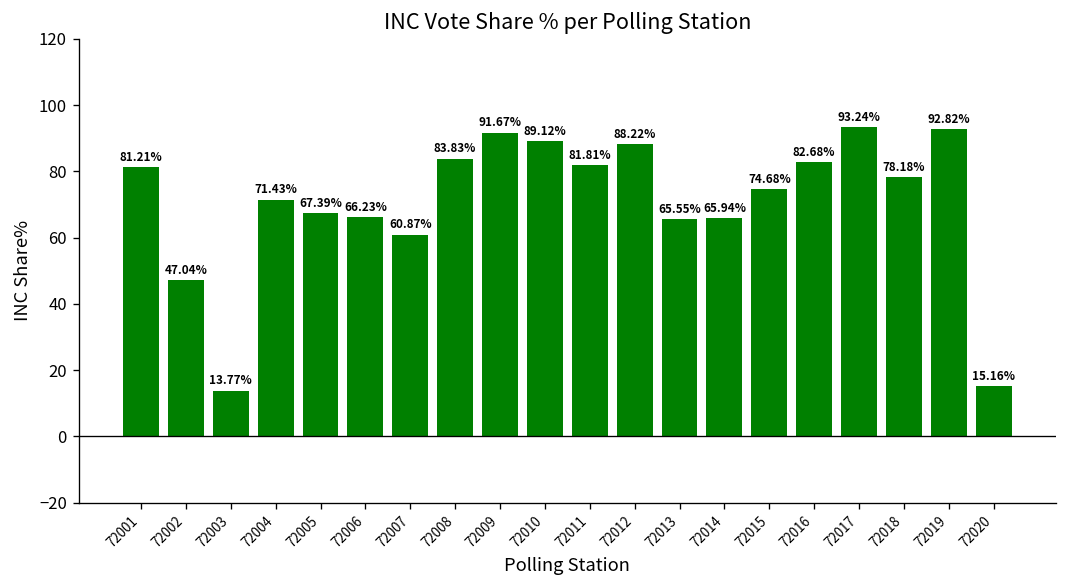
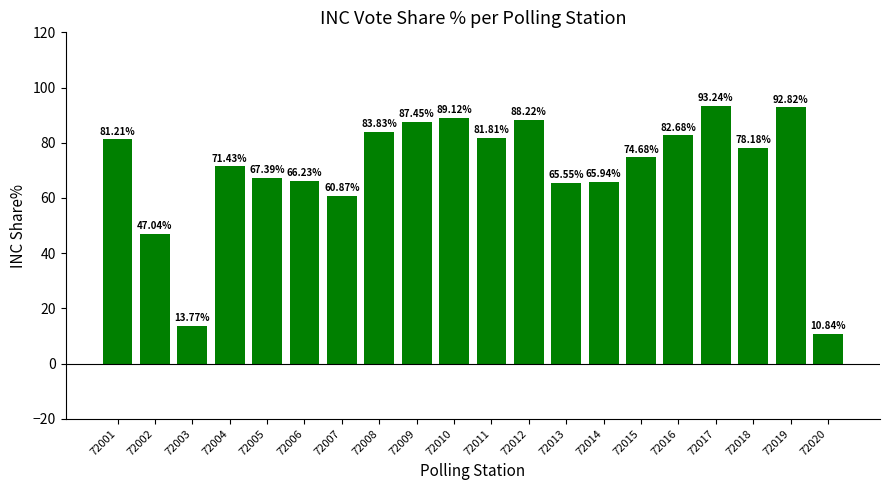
  {
    "72001": "81.21%",
    "72002": "47.04%",
    "72003": "13.77%",
    "72004": "71.43%",
    "72005": "67.39%",
    "72006": "66.23%",
    "72007": "60.87%",
    "72008": "83.83%",
-   "72009": "91.67%",
+   "72009": "87.45%",
    "72010": "89.12%",
    "72011": "81.81%",
    "72012": "88.22%",
    "72013": "65.55%",
    "72014": "65.94%",
    "72015": "74.68%",
    "72016": "82.68%",
    "72017": "93.24%",
    "72018": "78.18%",
    "72019": "92.82%",
-   "72020": "15.16%"
+   "72020": "10.84%"
  }
